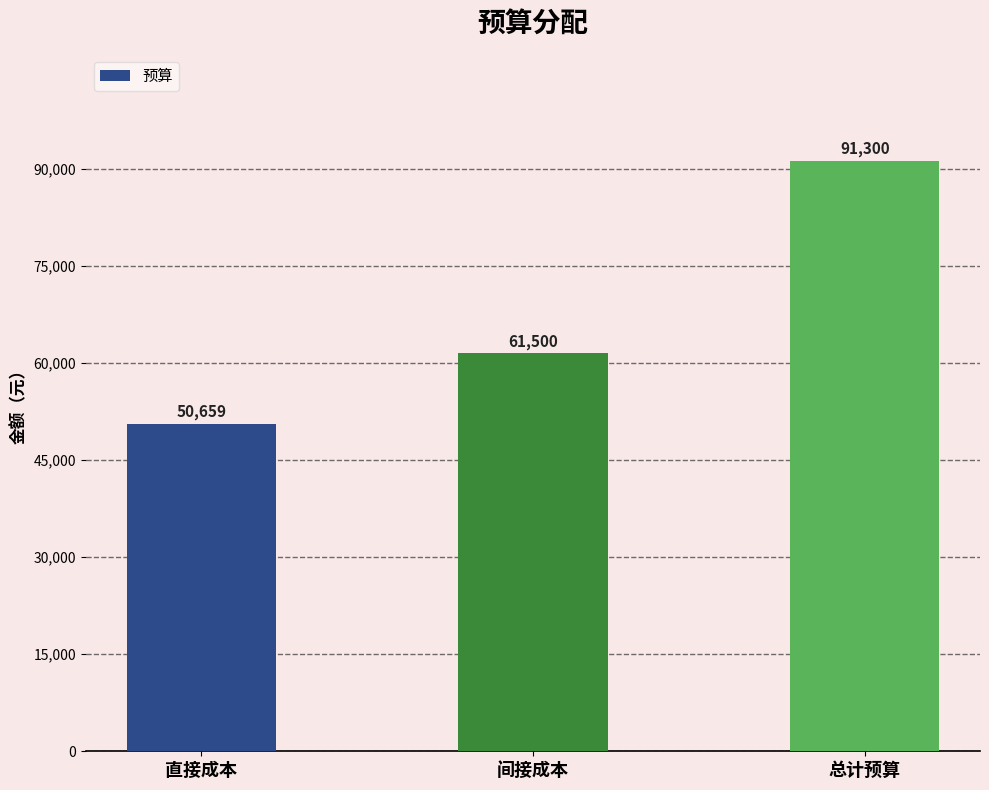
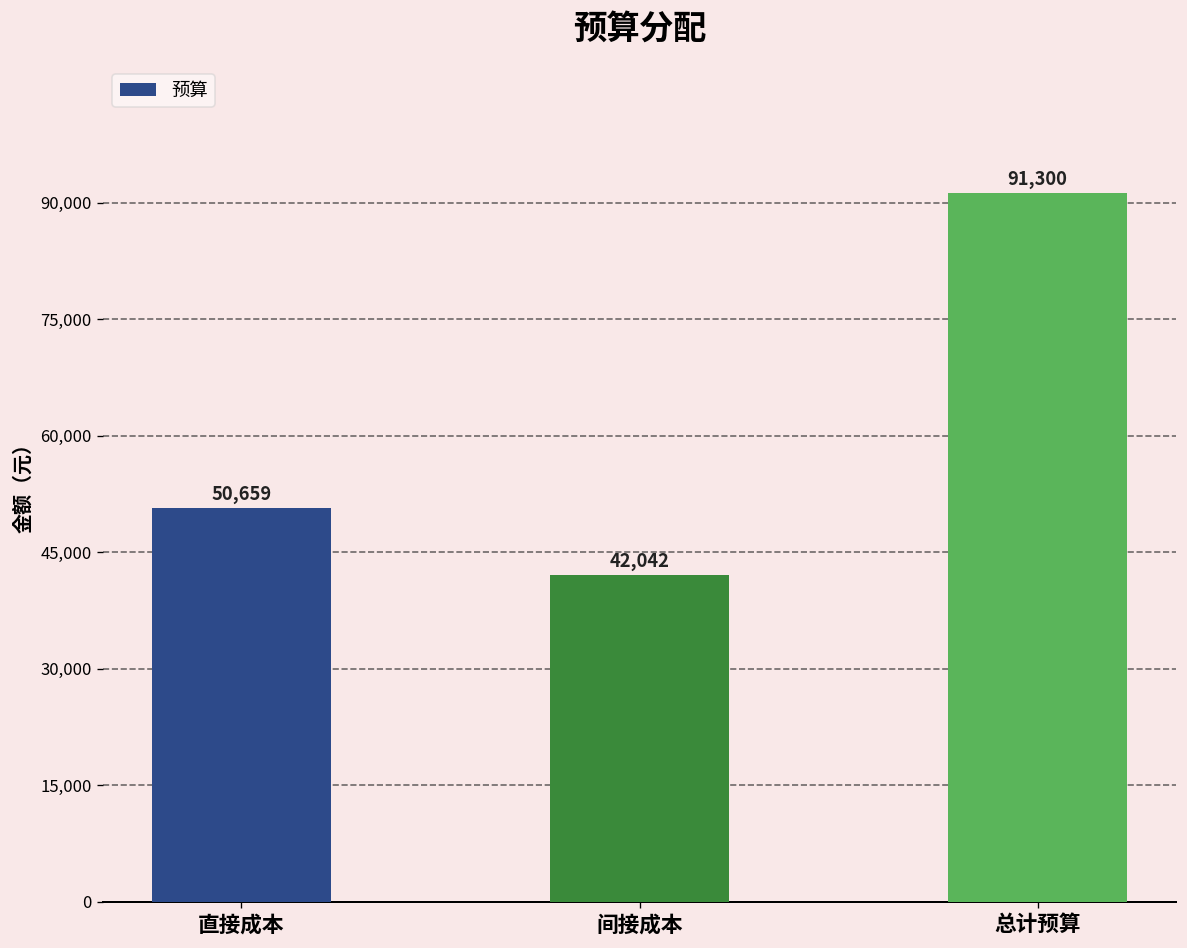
  {
    "直接成本": "50,659",
-   "间接成本": "61,500",
+   "间接成本": "42,042",
    "总计预算": "91,300"
  }
